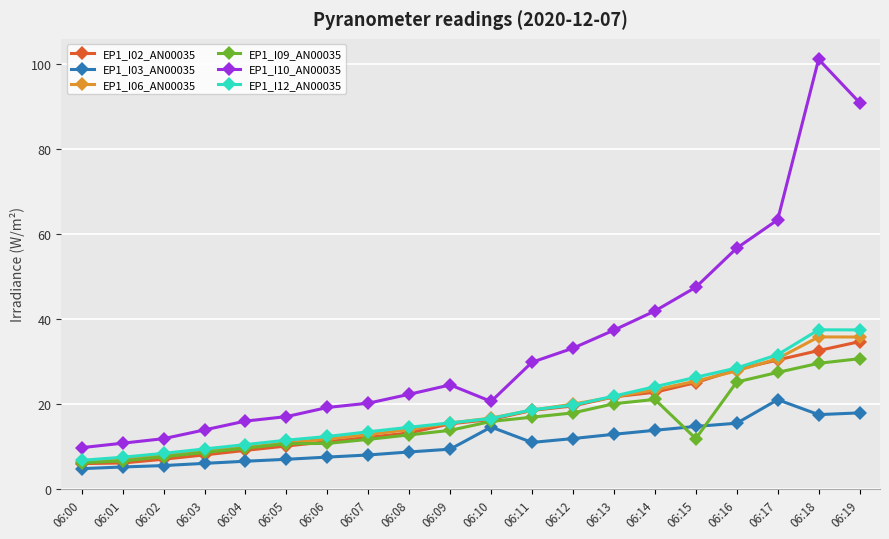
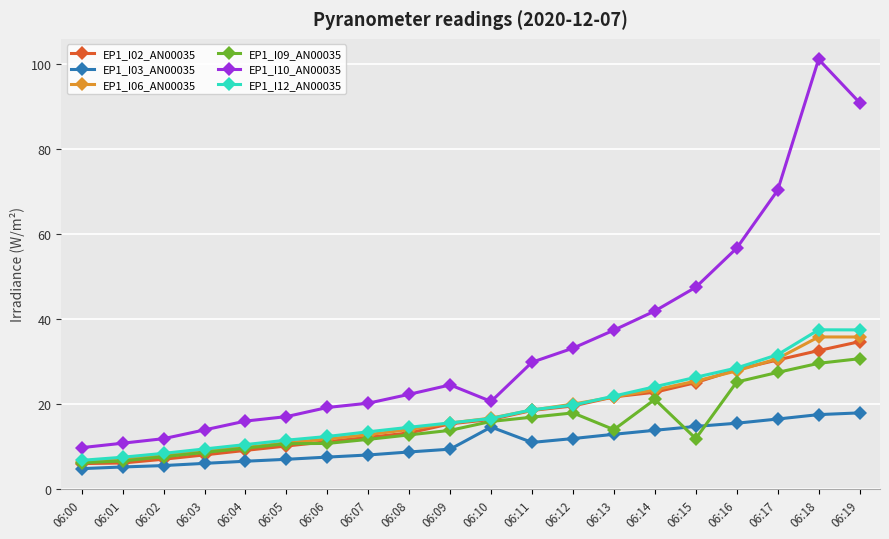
  {
    "EP1_I03_AN00035": {
      "06:00": 5,
      "06:01": 5,
      "06:02": 6,
      "06:03": 6,
      "06:04": 7,
      "06:05": 7,
      "06:06": 8,
      "06:07": 8,
      "06:08": 9,
      "06:09": 9,
      "06:10": 15,
      "06:11": 11,
      "06:12": 12,
      "06:13": 13,
      "06:14": 14,
      "06:15": 15,
      "06:16": 16,
-     "06:17": 21,
+     "06:17": 17,
      "06:18": 18,
      "06:19": 18
    },
    "EP1_I09_AN00035": {
      "06:09": 14,
      "06:11": 17,
      "06:12": 18,
-     "06:13": 20,
+     "06:13": 14,
      "06:14": 21,
      "06:15": 12,
      "06:16": 25,
      "06:17": 27,
      "06:18": 30,
      "06:19": 31
    },
    "EP1_I10_AN00035": {
      "06:00": 10,
      "06:01": 11,
      "06:02": 12,
      "06:03": 14,
      "06:04": 16,
      "06:05": 17,
      "06:06": 19,
      "06:07": 20,
      "06:08": 22,
      "06:09": 25,
      "06:10": 21,
      "06:11": 30,
      "06:12": 33,
      "06:13": 37,
      "06:14": 42,
      "06:15": 48,
      "06:16": 57,
-     "06:17": 63,
+     "06:17": 70,
      "06:18": 101,
      "06:19": 91
    },
    "EP1_I12_AN00035": {
      "06:02": 8,
      "06:04": 10,
      "06:05": 12,
      "06:07": 13,
      "06:14": 24,
      "06:15": 26,
      "06:17": 32,
      "06:18": 38,
      "06:19": 37
    }
  }
